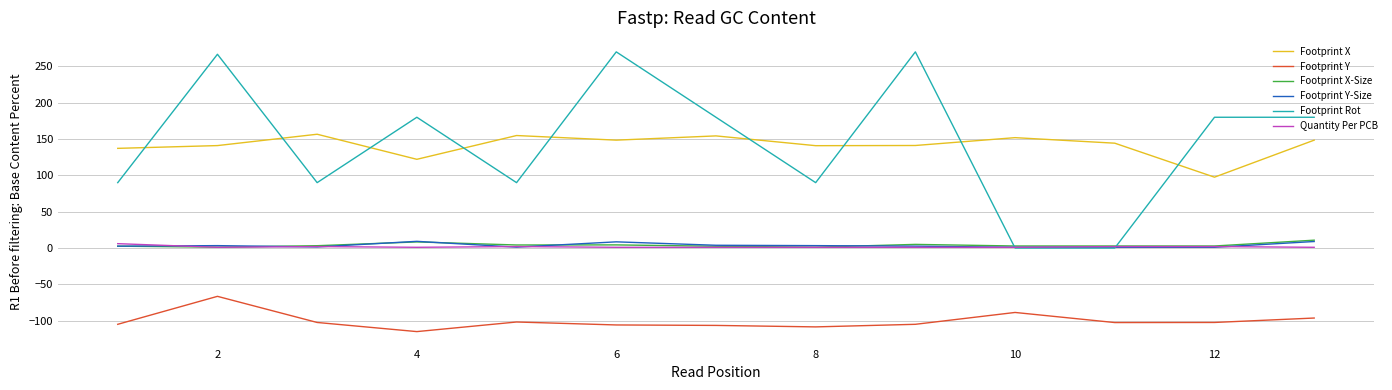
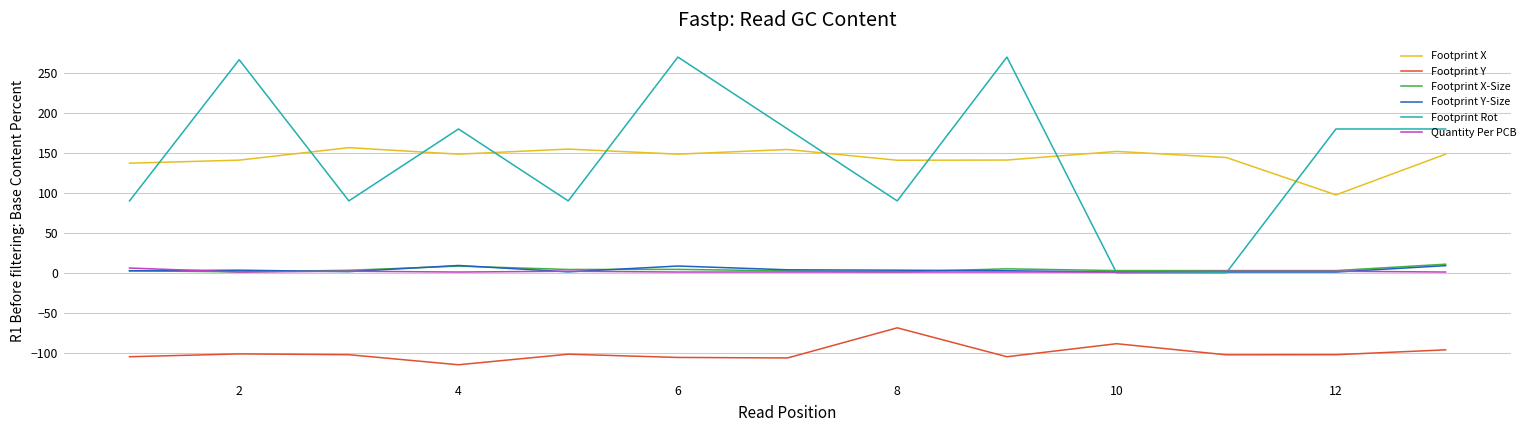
  {
    "Footprint X": {
      "2": 140,
-     "4": 120,
+     "4": 150,
      "6": 150,
      "8": 140,
      "10": 150,
      "12": 100
    },
    "Footprint Y": {
-     "2": -70,
+     "2": -100,
      "4": -120,
      "6": -110,
-     "8": -110,
+     "8": -70,
      "10": -90,
      "12": -100
    },
    "Footprint Y-Size": {
      "6": 10
    },
    "Footprint Rot": {
      "2": 270,
      "4": 180,
      "6": 270,
      "8": 90,
      "12": 180
    },
    "Quantity Per PCB": {
      "4": 0
    }
  }
